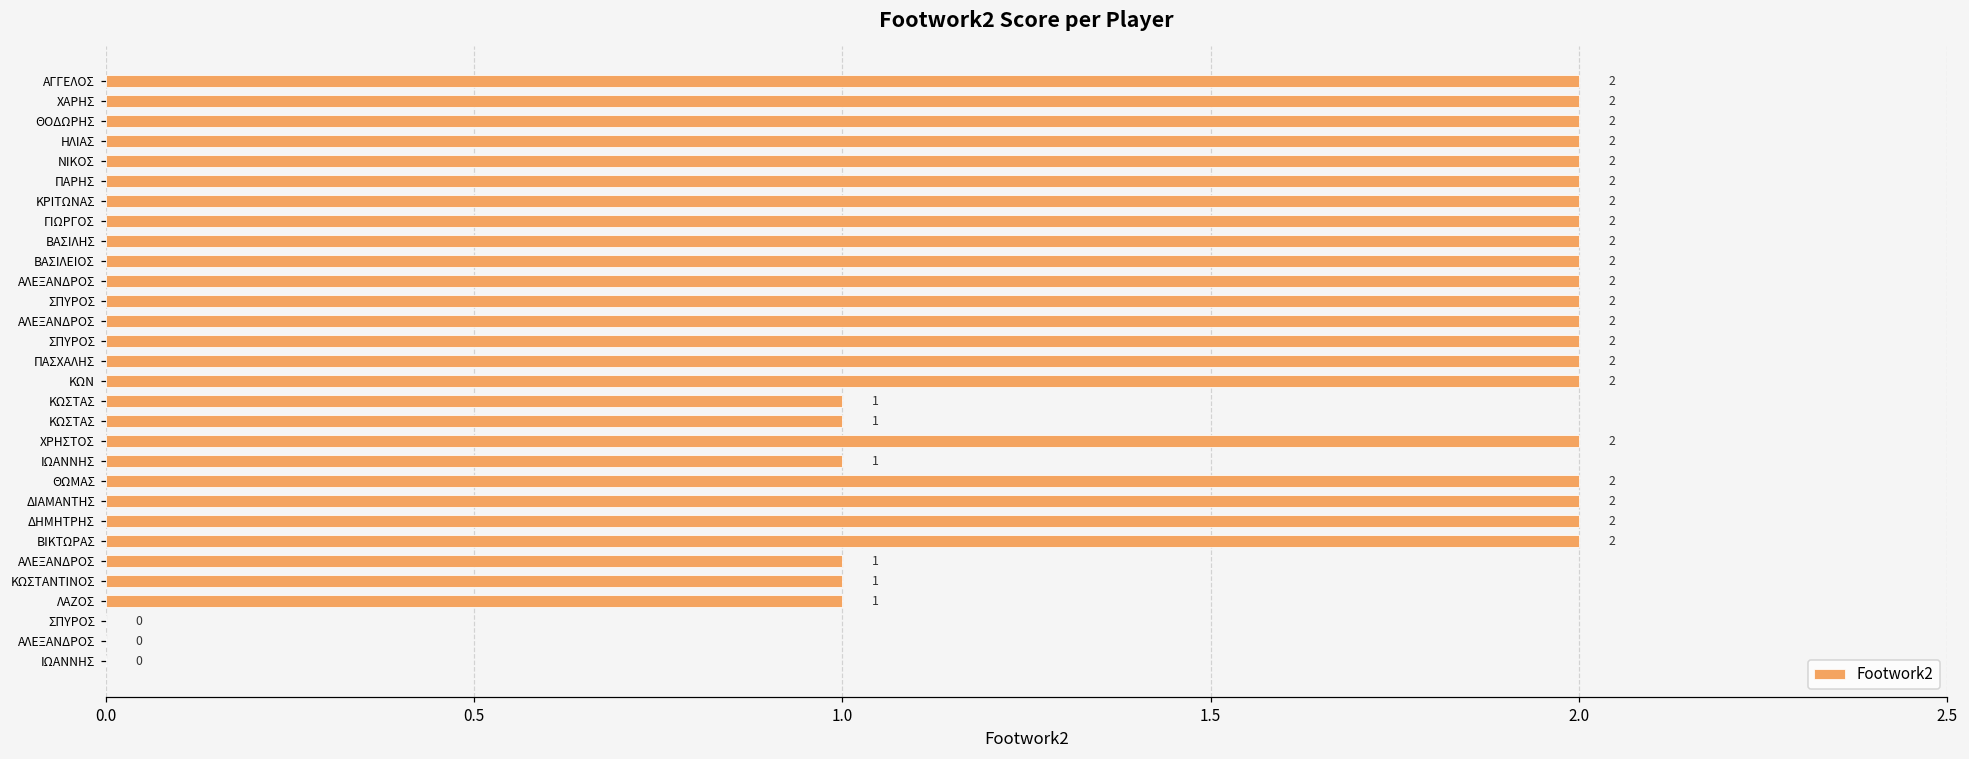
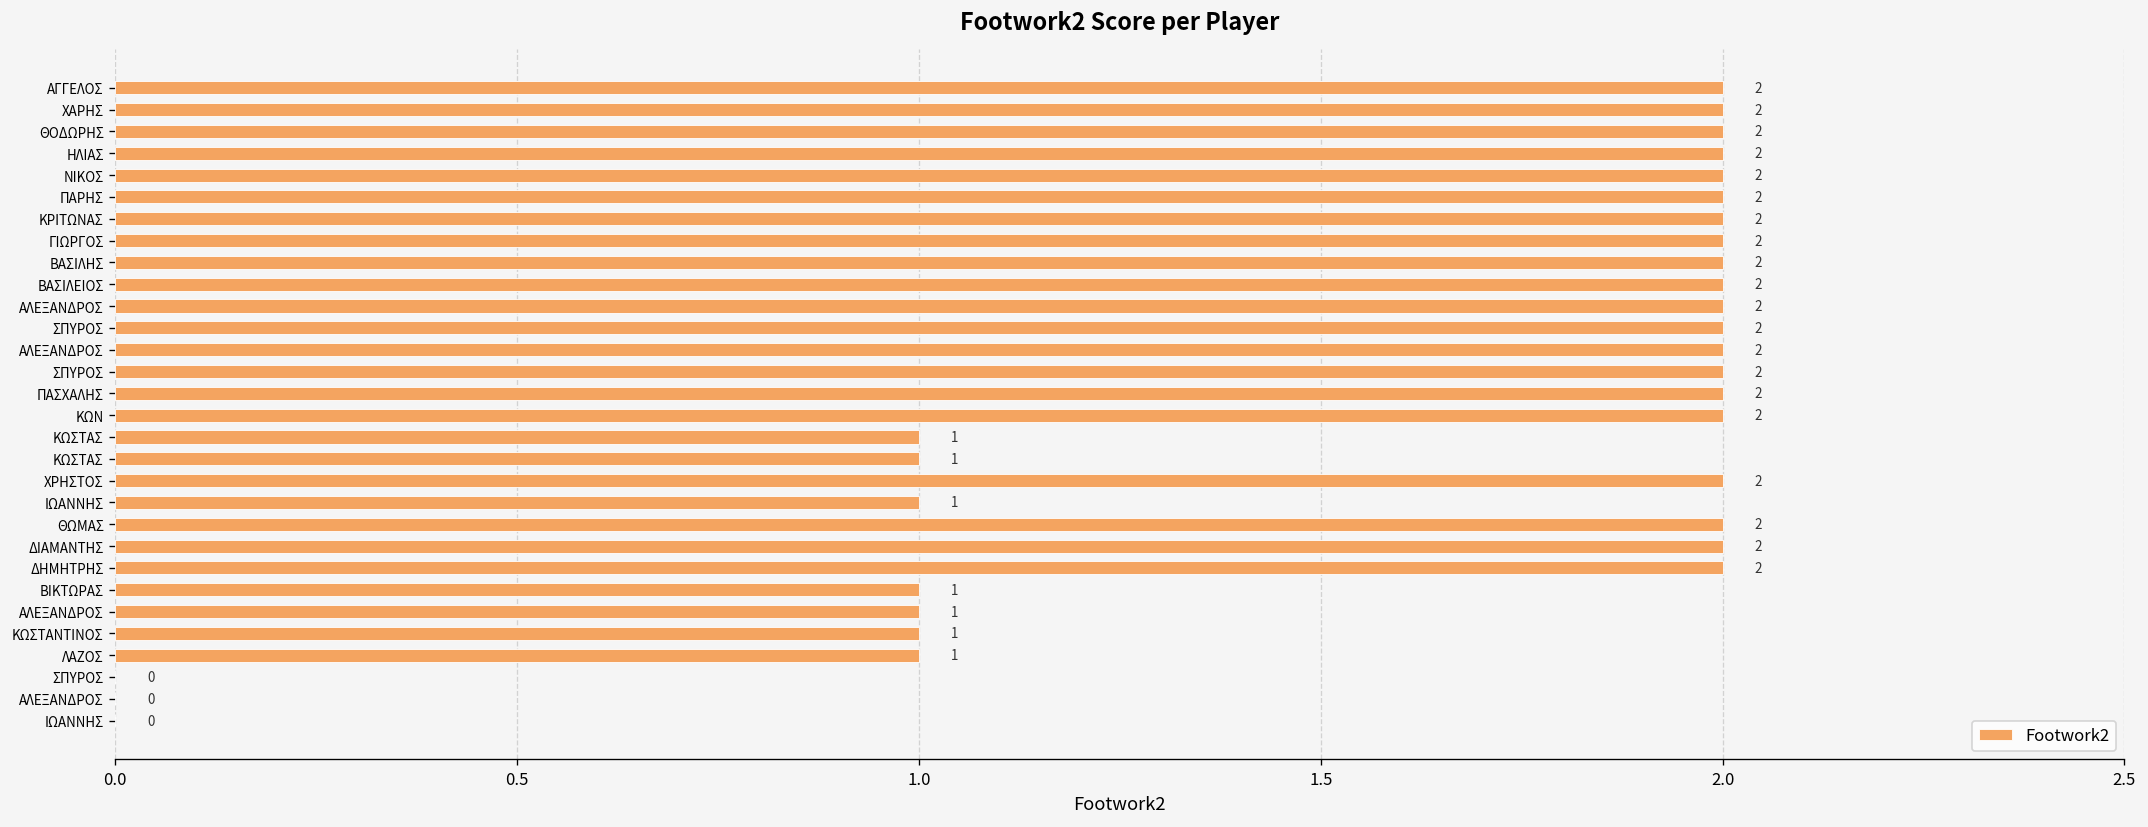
  {
-   "ΒΙΚΤΩΡΑΣ": 2
+   "ΒΙΚΤΩΡΑΣ": 1
  }
